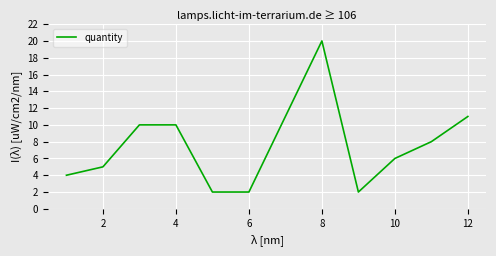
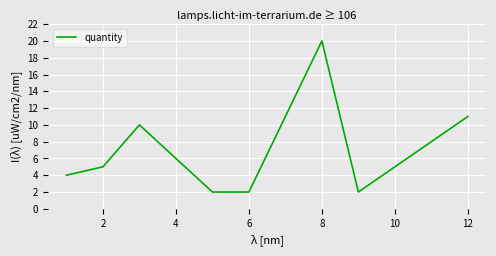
  {
    "2": 5,
-   "4": 10,
+   "4": 6,
    "6": 2,
    "8": 20,
-   "10": 6,
+   "10": 5,
    "12": 11
  }
